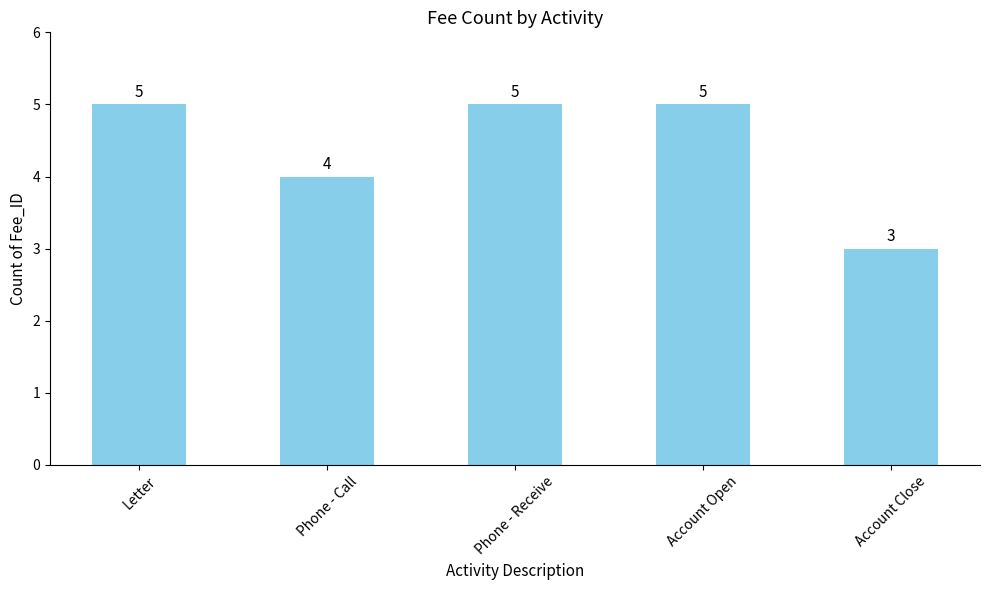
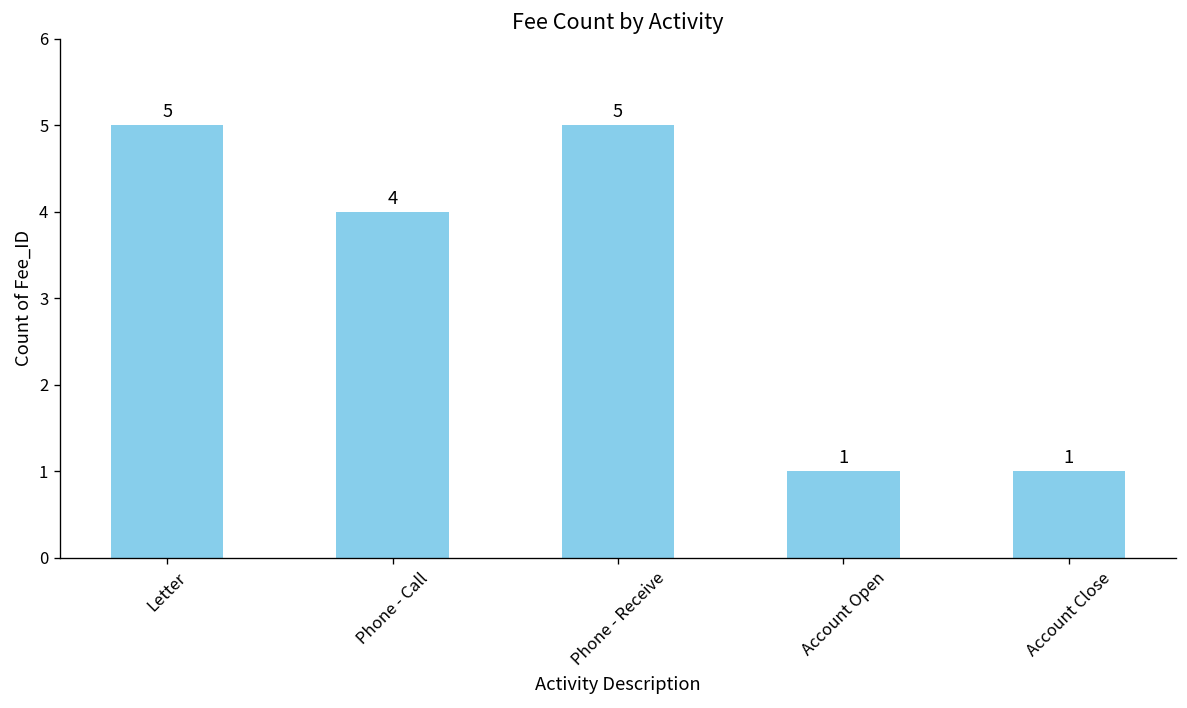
  {
    "Letter": 5,
    "Phone - Call": 4,
    "Phone - Receive": 5,
-   "Account Open": 5,
-   "Account Close": 3
+   "Account Open": 1,
+   "Account Close": 1
  }
